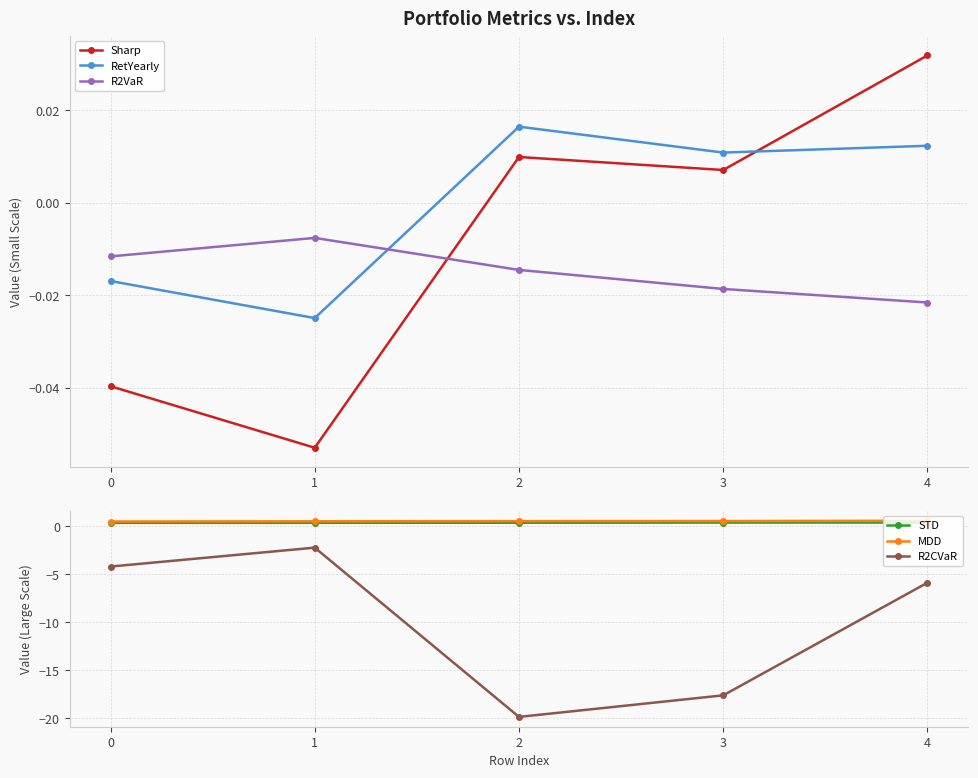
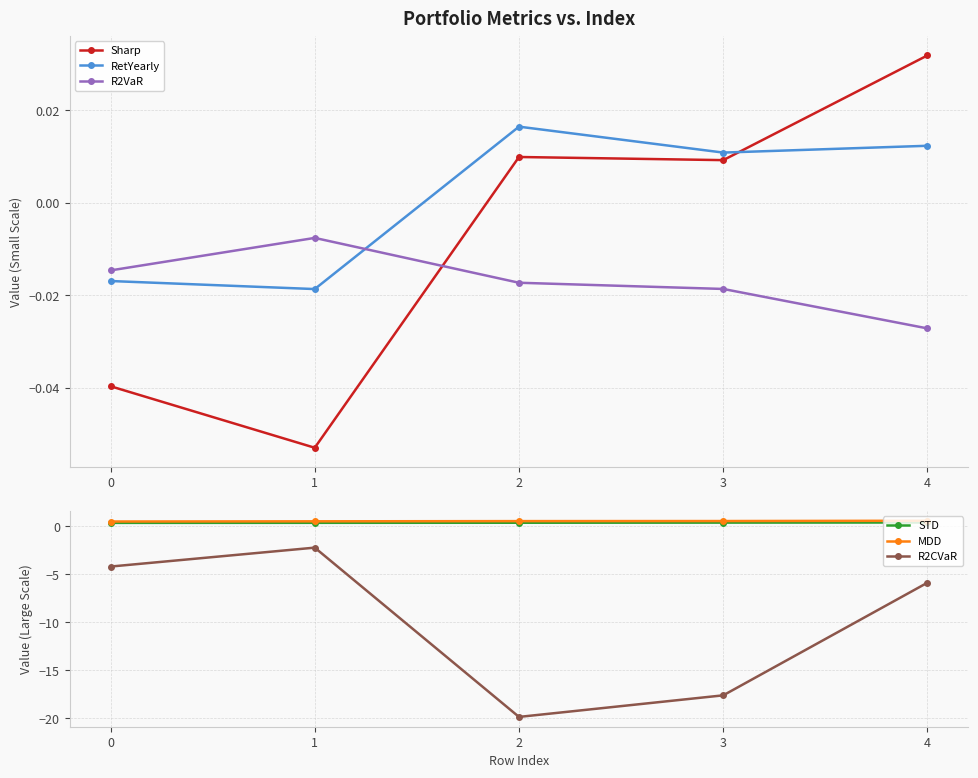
  {
    "Portfolio Metrics vs. Index": {
      "Sharp": {
        "0": -0.040,
        "1": -0.053,
        "2": 0.010,
-       "3": 0.007,
+       "3": 0.009,
        "4": 0.032
      },
      "RetYearly": {
        "0": -0.017,
-       "1": -0.025,
+       "1": -0.019,
        "2": 0.016,
        "3": 0.011,
        "4": 0.012
      },
      "R2VaR": {
-       "0": -0.012,
+       "0": -0.015,
        "1": -0.008,
-       "2": -0.015,
+       "2": -0.017,
        "3": -0.019,
-       "4": -0.022
+       "4": -0.027
      }
    }
  }
